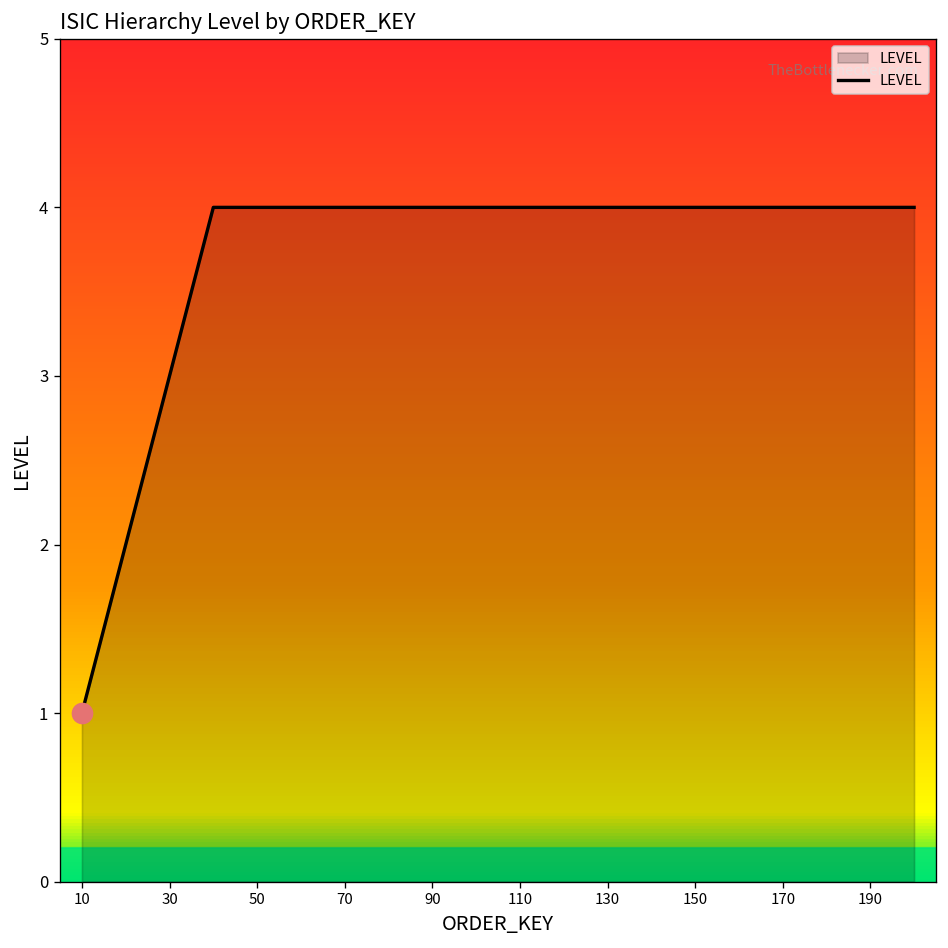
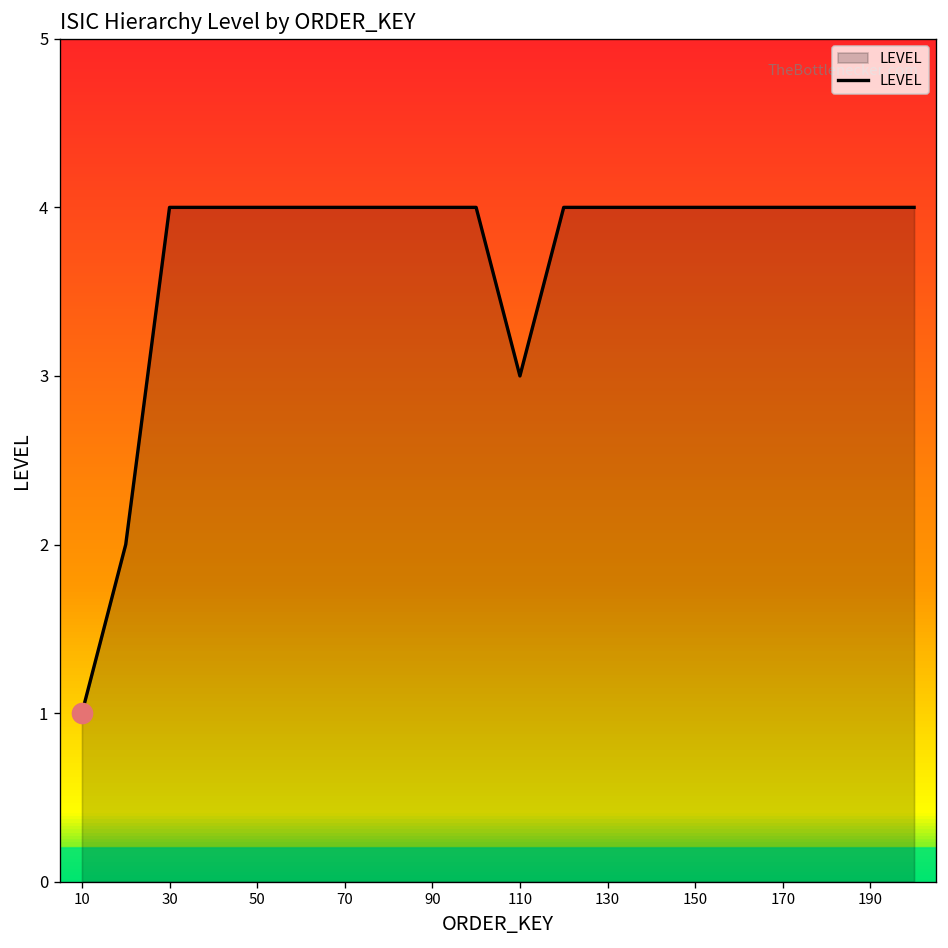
  {
    "LEVEL": {
-     "30": 3,
+     "30": 4,
      "50": 4,
      "70": 4,
      "90": 4,
-     "110": 4,
+     "110": 3,
      "130": 4,
      "150": 4,
      "170": 4,
      "190": 4
    }
  }
